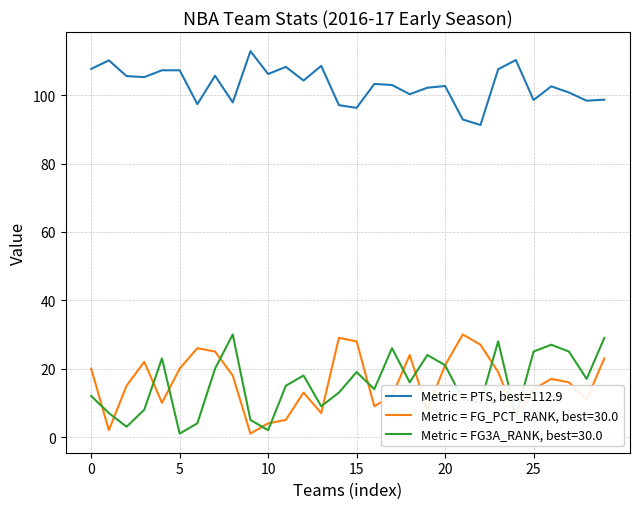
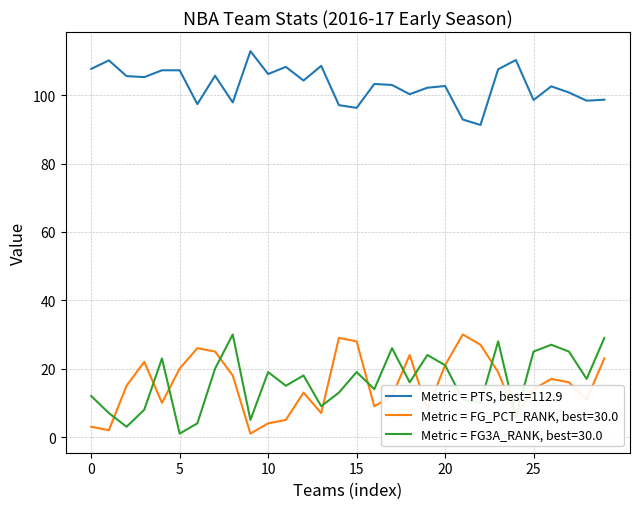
  {
    "Metric = PTS, best=112.9": {
      "0": 108,
      "5": 107,
      "10": 106,
      "15": 96,
      "20": 103,
      "25": 99
    },
    "Metric = FG_PCT_RANK, best=30.0": {
-     "0": 20,
+     "0": 3,
      "5": 20,
      "10": 4,
      "15": 28
    },
    "Metric = FG3A_RANK, best=30.0": {
      "0": 12,
      "5": 1,
-     "10": 2,
+     "10": 19,
      "15": 19,
      "25": 25
    }
  }
